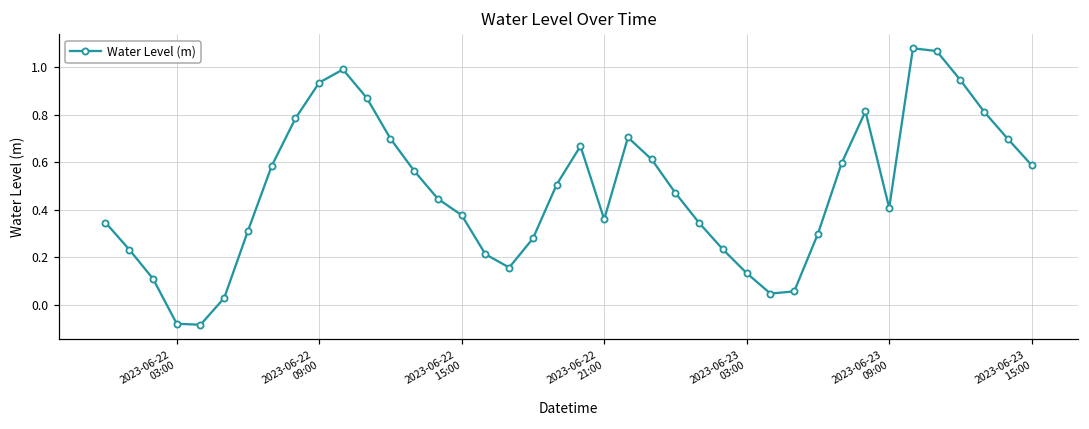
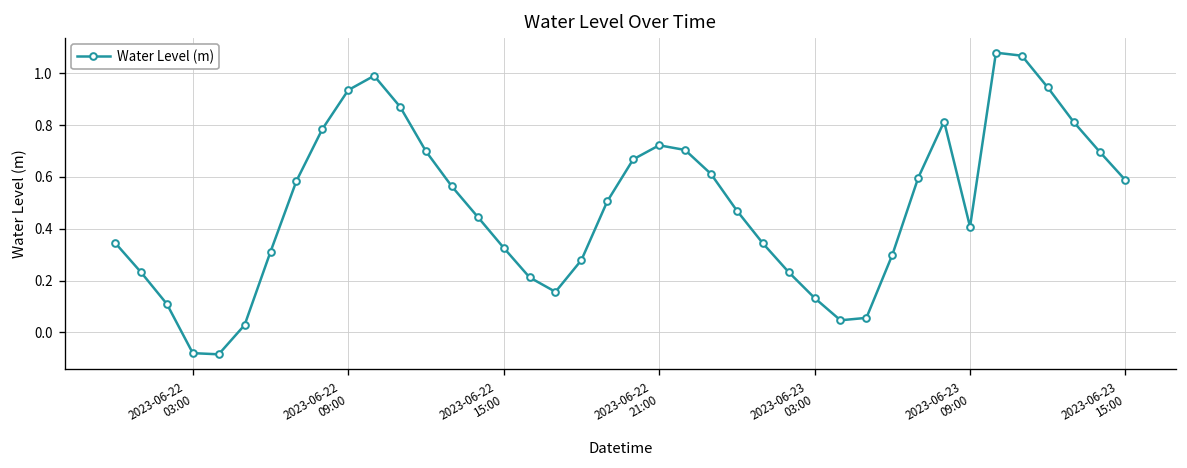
  {
    "2023-06-22 03:00": -0.08,
    "2023-06-22 09:00": 0.93,
-   "2023-06-22 15:00": 0.38,
-   "2023-06-22 21:00": 0.36,
+   "2023-06-22 15:00": 0.33,
+   "2023-06-22 21:00": 0.72,
    "2023-06-23 03:00": 0.13,
    "2023-06-23 09:00": 0.41,
    "2023-06-23 15:00": 0.59
  }
